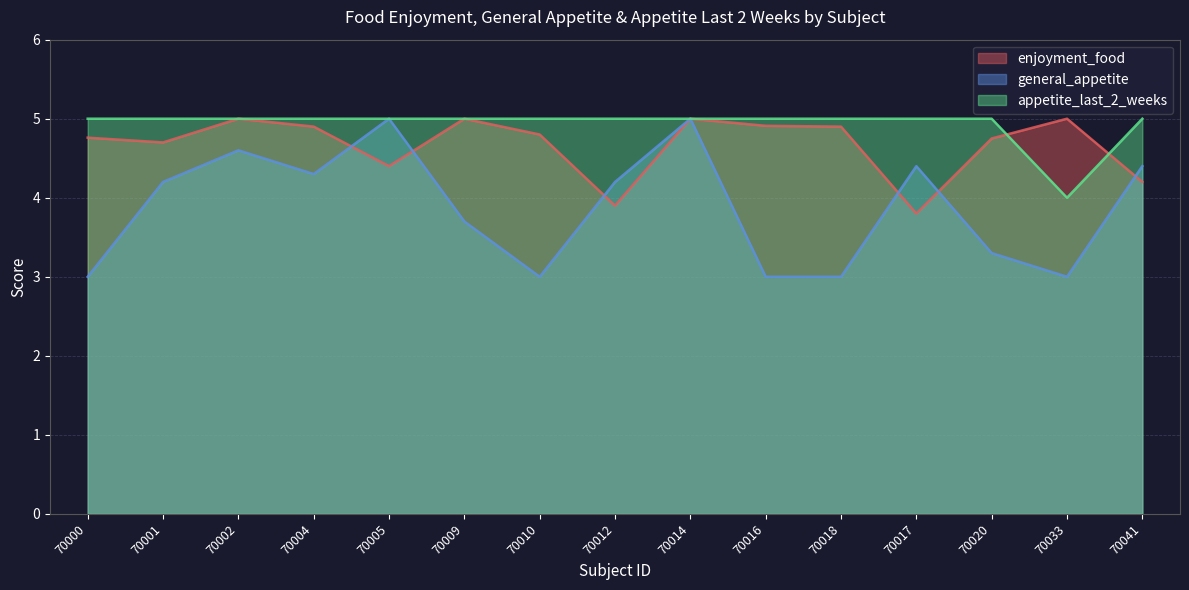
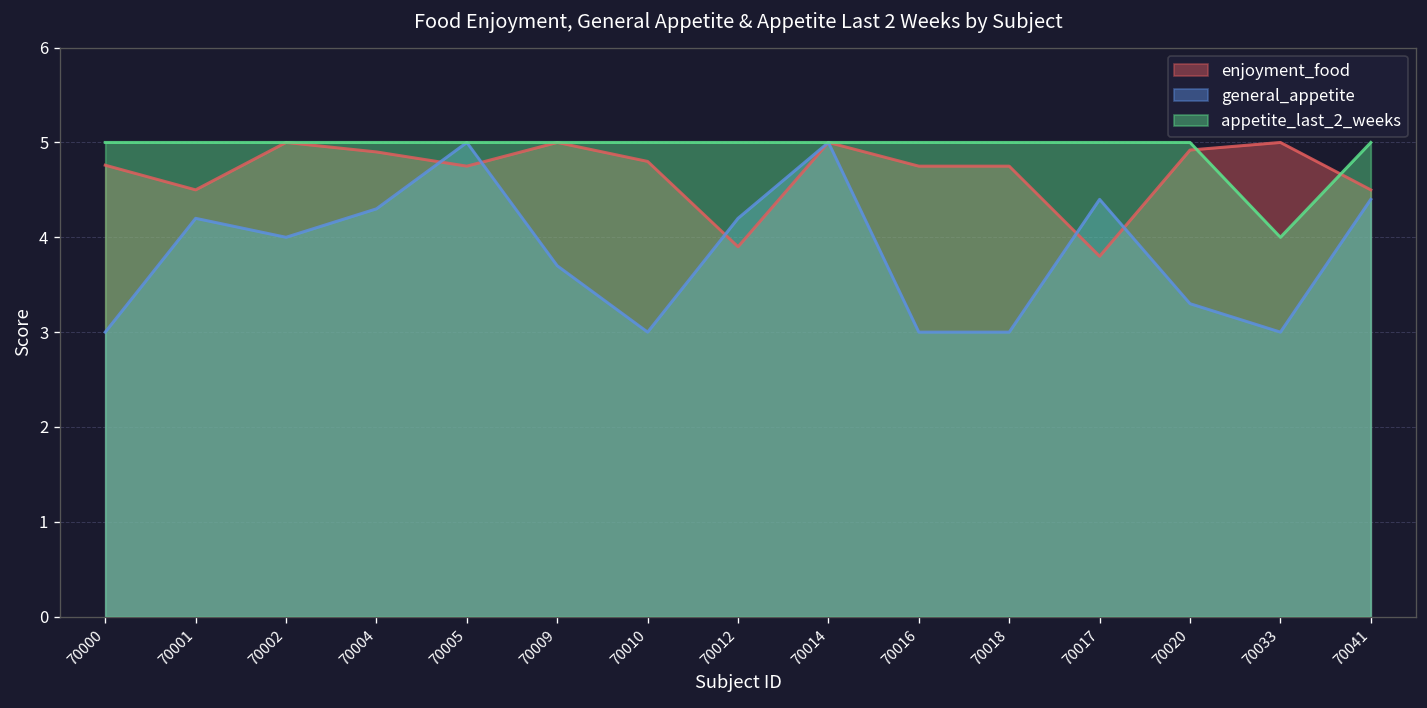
  {
    "enjoyment_food": {
      "70000": 4.8,
-     "70001": 4.7,
+     "70001": 4.5,
      "70004": 4.9,
-     "70005": 4.4,
+     "70005": 4.8,
      "70010": 4.8,
      "70012": 3.9,
-     "70016": 4.9,
-     "70018": 4.9,
+     "70016": 4.8,
+     "70018": 4.8,
      "70017": 3.8,
-     "70020": 4.8,
+     "70020": 4.9,
      "70033": 5.0,
-     "70041": 4.2
+     "70041": 4.5
    },
    "general_appetite": {
      "70000": 3.0,
      "70001": 4.2,
-     "70002": 4.6,
+     "70002": 4.0,
      "70004": 4.3,
      "70009": 3.7,
      "70010": 3.0,
      "70012": 4.2,
      "70016": 3.0,
      "70018": 3.0,
      "70017": 4.4,
      "70020": 3.3,
      "70033": 3.0,
      "70041": 4.4
    },
    "appetite_last_2_weeks": {
      "70000": 5.0,
      "70001": 5.0,
      "70004": 5.0,
      "70010": 5.0,
      "70012": 5.0,
      "70016": 5.0,
      "70018": 5.0,
      "70017": 5.0,
      "70020": 5.0,
      "70033": 4.0,
      "70041": 5.0
    }
  }
